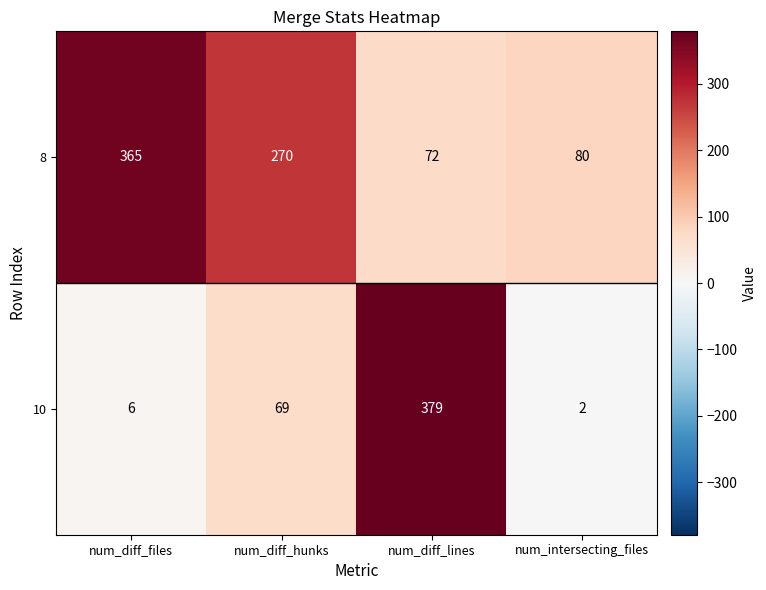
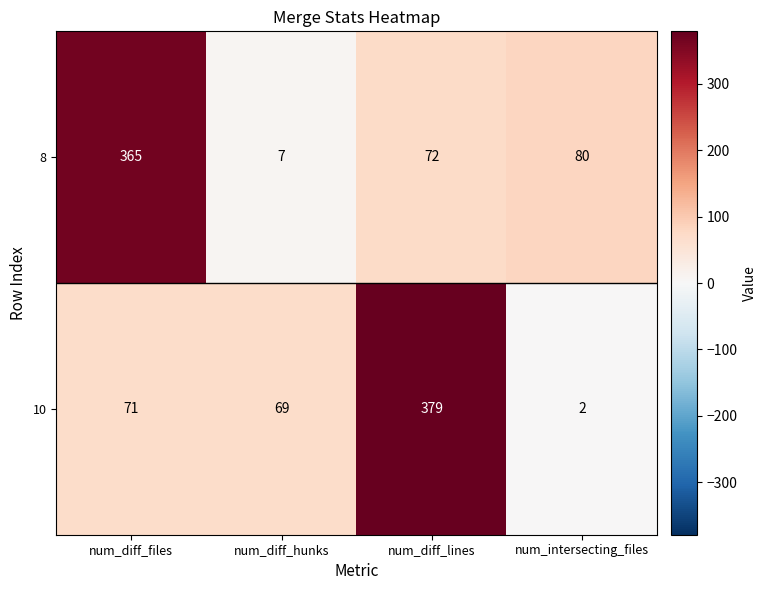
  {
    "8": {
      "num_diff_files": 365,
-     "num_diff_hunks": 270,
+     "num_diff_hunks": 7,
      "num_diff_lines": 72,
      "num_intersecting_files": 80
    },
    "10": {
-     "num_diff_files": 6,
+     "num_diff_files": 71,
      "num_diff_hunks": 69,
      "num_diff_lines": 379,
      "num_intersecting_files": 2
    }
  }
